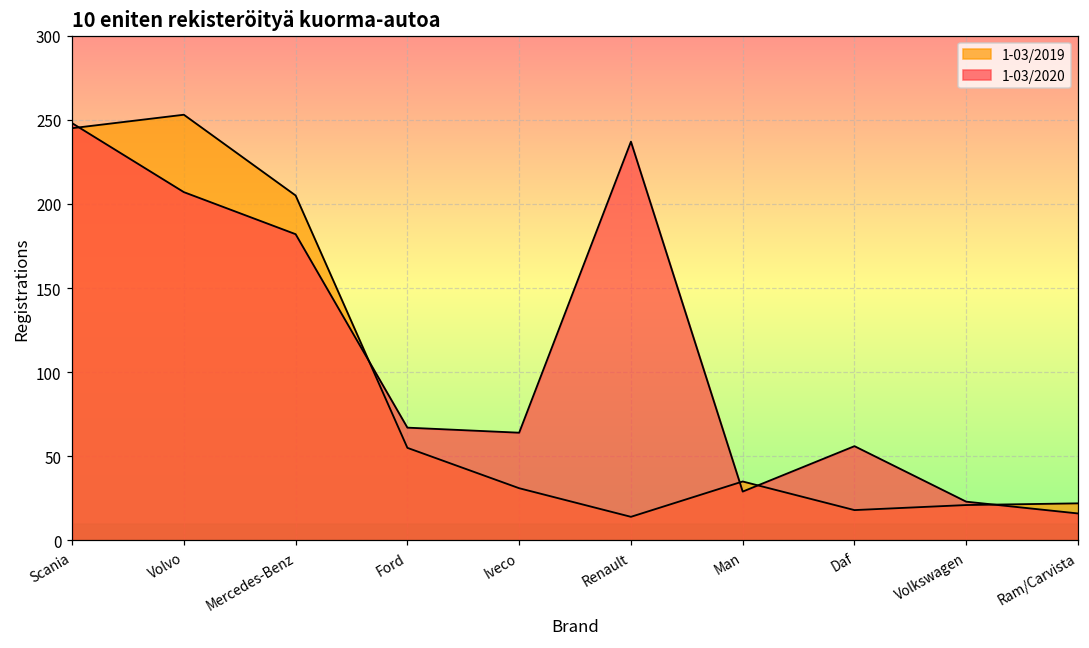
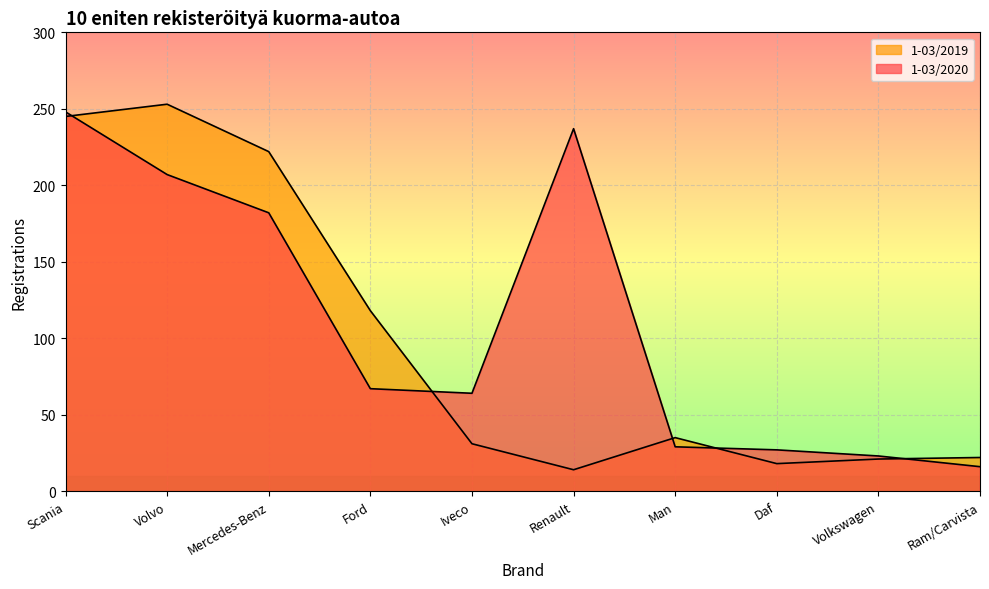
  {
    "1-03/2019": {
      "Scania": 245,
      "Volvo": 253,
-     "Mercedes-Benz": 205,
-     "Ford": 55,
+     "Mercedes-Benz": 222,
+     "Ford": 118,
      "Iveco": 31,
      "Renault": 14,
      "Man": 35,
      "Daf": 18,
      "Volkswagen": 21,
      "Ram/Carvista": 22
    },
    "1-03/2020": {
      "Scania": 248,
      "Volvo": 207,
      "Mercedes-Benz": 182,
      "Ford": 67,
      "Iveco": 64,
      "Renault": 237,
      "Man": 29,
-     "Daf": 56,
+     "Daf": 27,
      "Volkswagen": 23,
      "Ram/Carvista": 16
    }
  }
